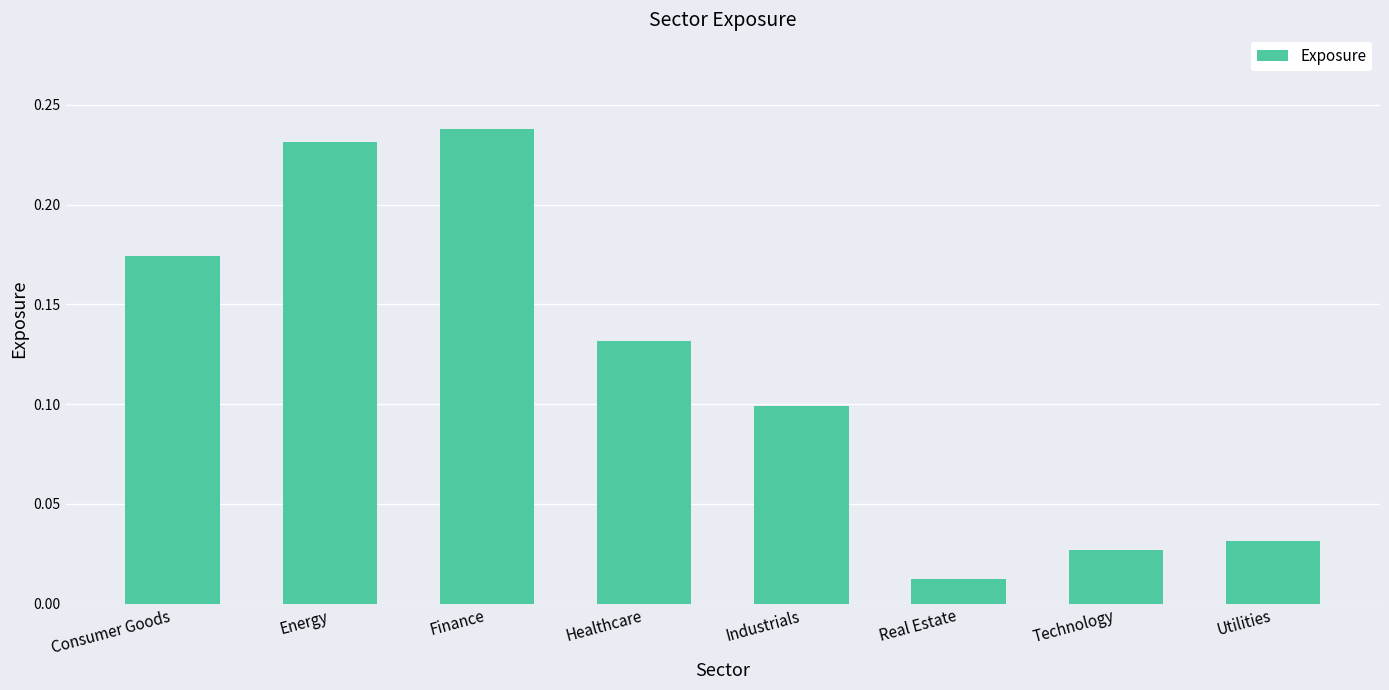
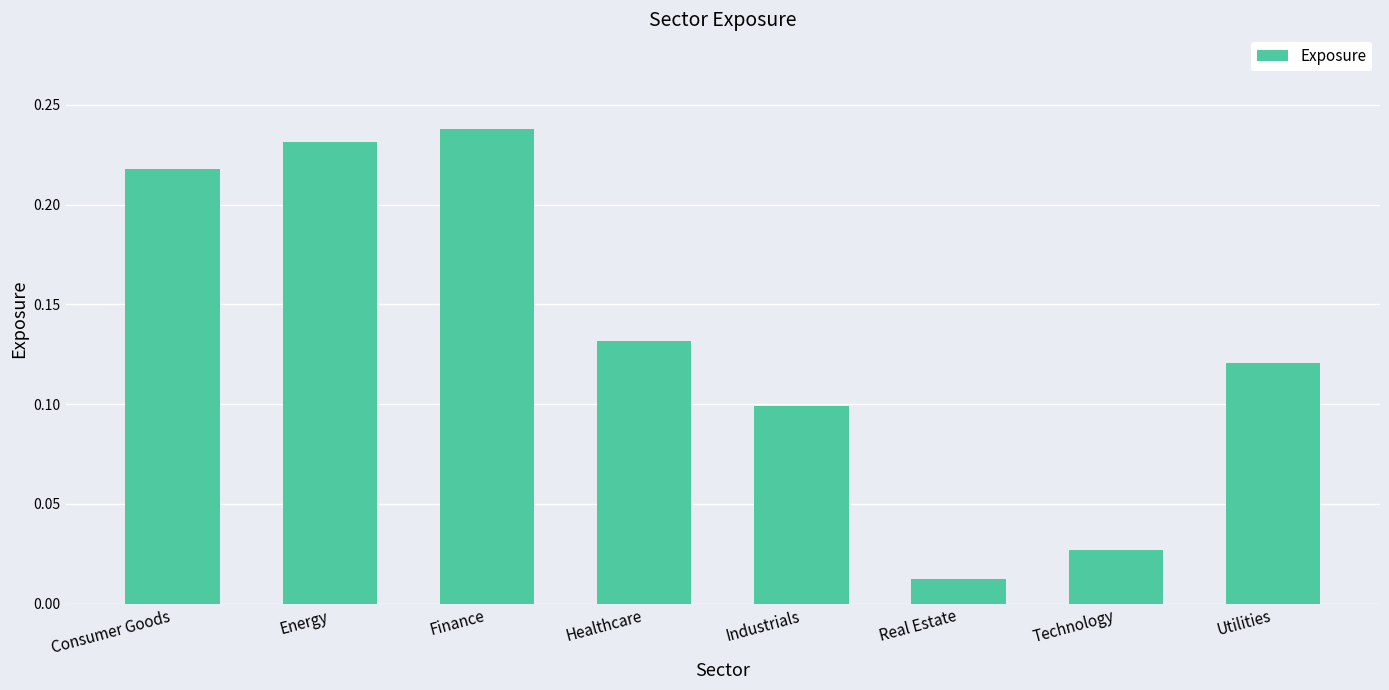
  {
-   "Consumer Goods": 0.175,
+   "Consumer Goods": 0.218,
    "Energy": 0.232,
    "Finance": 0.238,
    "Healthcare": 0.131,
    "Industrials": 0.099,
    "Real Estate": 0.012,
    "Technology": 0.027,
-   "Utilities": 0.031
+   "Utilities": 0.120
  }
